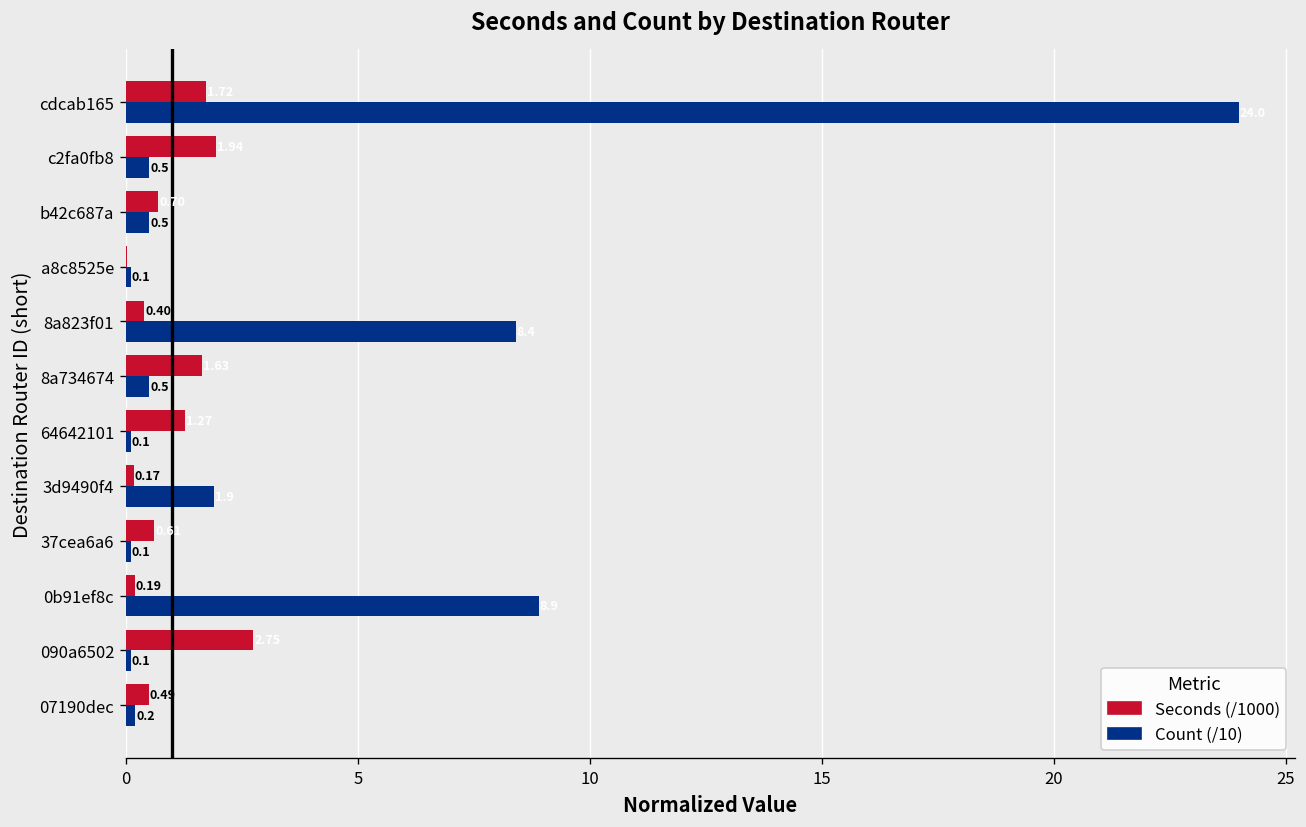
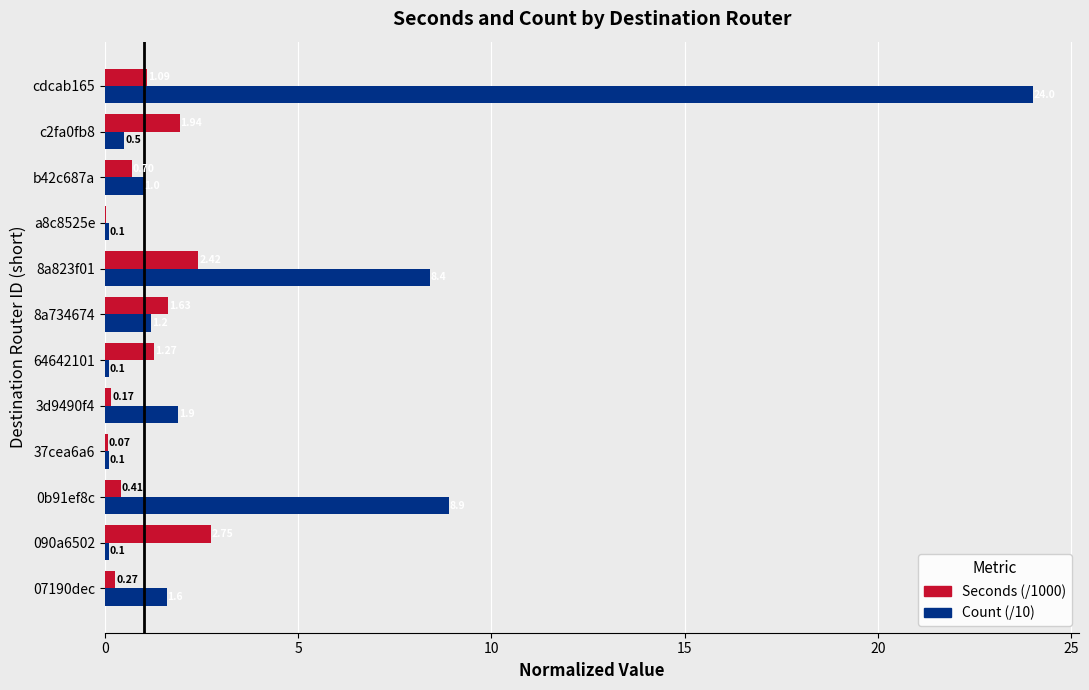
  {
    "Seconds (/1000)": {
-     "cdcab165": 1.7,
-     "8a823f01": 0.4,
+     "cdcab165": 1.1,
+     "8a823f01": 2.4,
      "3d9490f4": 0.17,
-     "37cea6a6": 0.6,
-     "0b91ef8c": 0.19,
-     "07190dec": 0.49
+     "37cea6a6": 0.1,
+     "0b91ef8c": 0.41,
+     "07190dec": 0.27
    },
    "Count (/10)": {
      "cdcab165": 24.0,
-     "b42c687a": 0.5,
+     "b42c687a": 1.0,
      "8a823f01": 8.4,
-     "8a734674": 0.5,
+     "8a734674": 1.2,
      "3d9490f4": 1.9,
      "0b91ef8c": 8.9,
-     "07190dec": 0.2
+     "07190dec": 1.6
    }
  }
